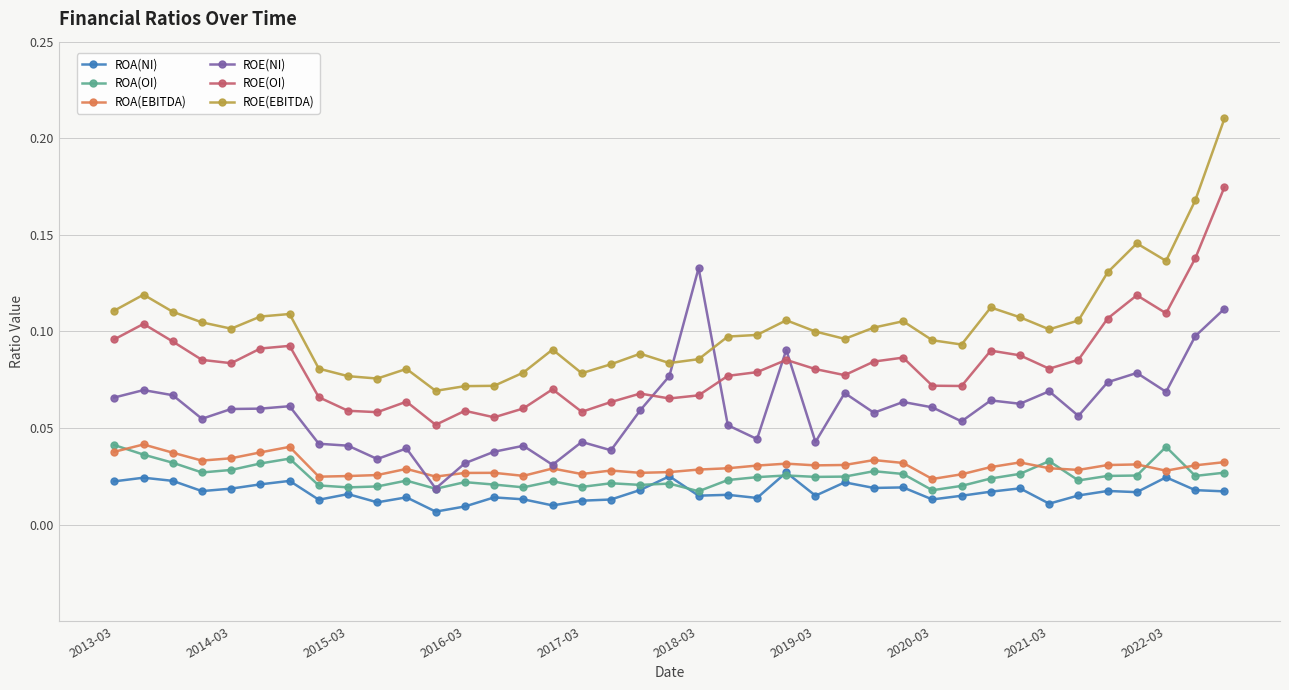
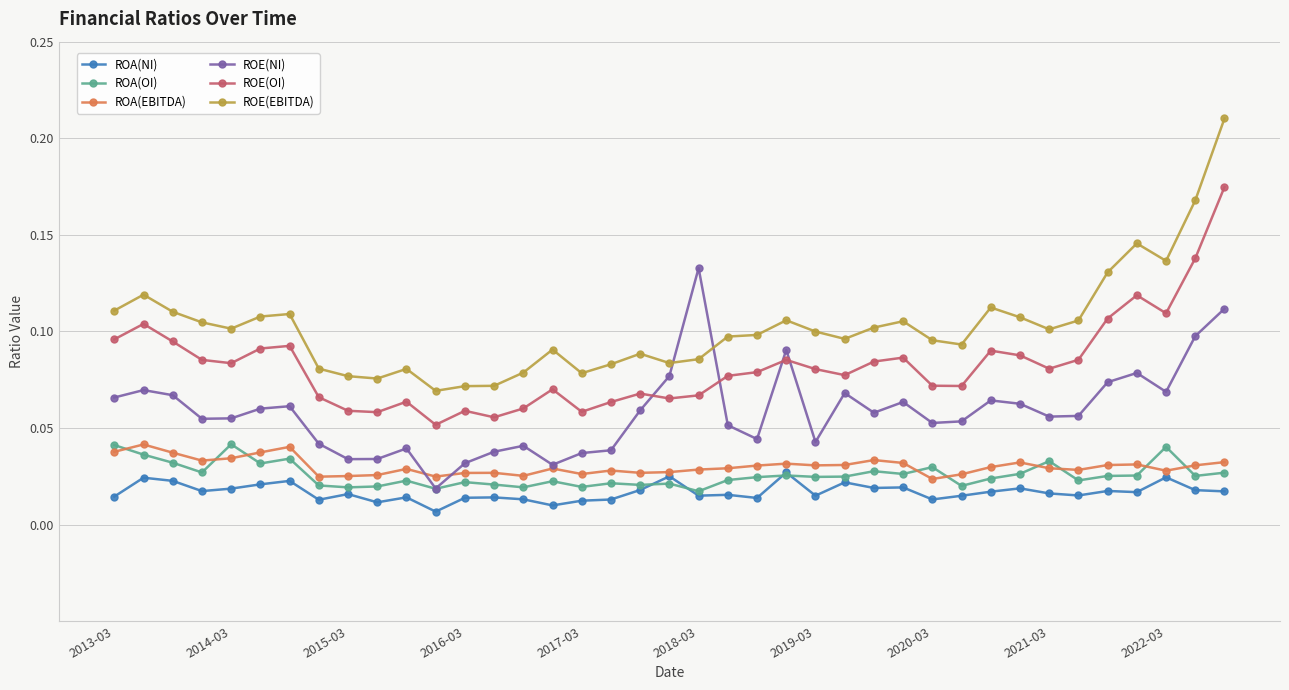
  {
    "ROA(NI)": {
-     "2013-03": 0.022,
+     "2013-03": 0.014,
      "2014-03": 0.019,
      "2015-03": 0.016,
-     "2016-03": 0.009,
+     "2016-03": 0.014,
      "2017-03": 0.012,
      "2018-03": 0.015,
      "2019-03": 0.015,
      "2020-03": 0.013,
-     "2021-03": 0.011,
+     "2021-03": 0.016,
      "2022-03": 0.024
    },
    "ROA(OI)": {
      "2013-03": 0.041,
-     "2014-03": 0.028,
+     "2014-03": 0.042,
      "2015-03": 0.019,
      "2016-03": 0.022,
      "2017-03": 0.019,
      "2018-03": 0.017,
      "2019-03": 0.025,
-     "2020-03": 0.018,
+     "2020-03": 0.030,
      "2021-03": 0.033,
      "2022-03": 0.040
    },
    "ROE(NI)": {
      "2013-03": 0.066,
-     "2014-03": 0.060,
-     "2015-03": 0.041,
+     "2014-03": 0.055,
+     "2015-03": 0.034,
      "2016-03": 0.032,
-     "2017-03": 0.043,
+     "2017-03": 0.037,
      "2018-03": 0.133,
      "2019-03": 0.043,
-     "2020-03": 0.061,
-     "2021-03": 0.069,
+     "2020-03": 0.053,
+     "2021-03": 0.056,
      "2022-03": 0.069
    }
  }
